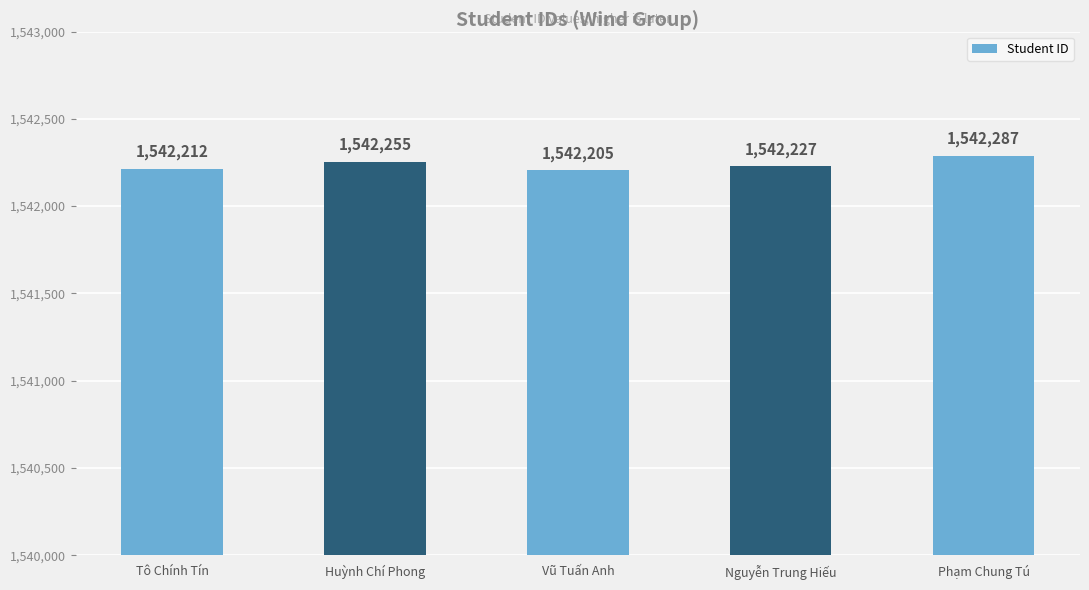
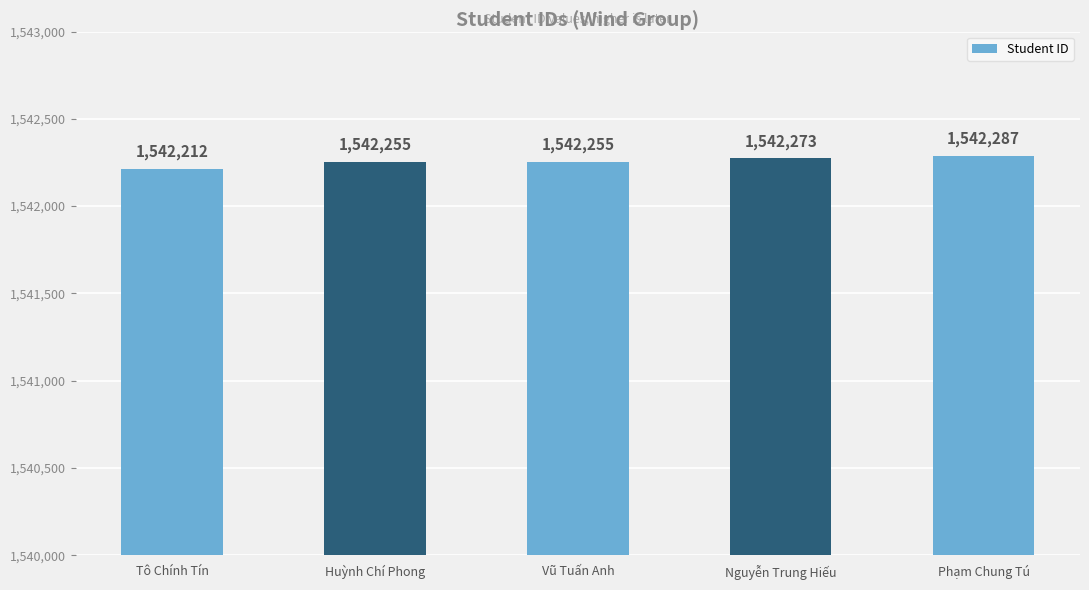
  {
    "Tô Chính Tín": "1,542,212",
    "Huỳnh Chí Phong": "1,542,255",
-   "Vũ Tuấn Anh": "1,542,205",
-   "Nguyễn Trung Hiếu": "1,542,227",
+   "Vũ Tuấn Anh": "1,542,255",
+   "Nguyễn Trung Hiếu": "1,542,273",
    "Phạm Chung Tú": "1,542,287"
  }
